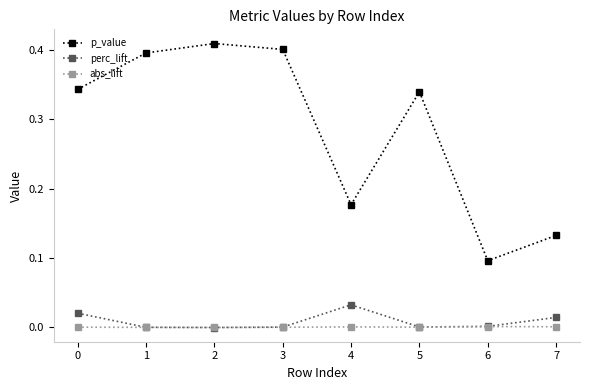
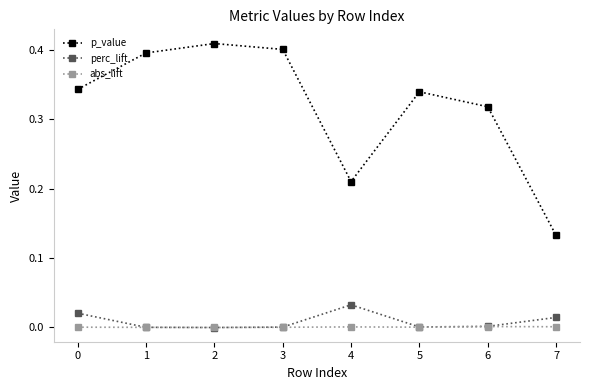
  {
    "p_value": {
      "0": 0.34,
      "1": 0.40,
      "2": 0.41,
      "3": 0.40,
-     "4": 0.18,
+     "4": 0.21,
      "5": 0.34,
-     "6": 0.10,
+     "6": 0.32,
      "7": 0.13
    },
    "perc_lift": {
      "0": 0.02,
      "4": 0.03,
      "7": 0.01
    },
    "abs_lift": {
      "0": 0.00,
      "4": 0.00,
      "7": 0.00
    }
  }
